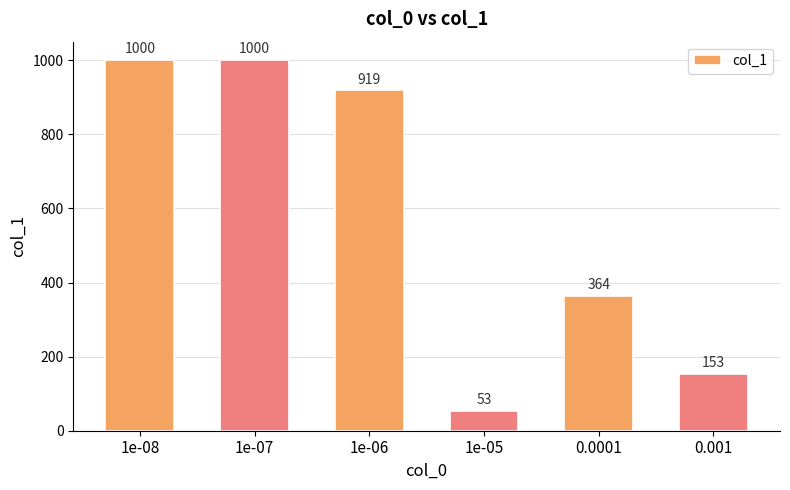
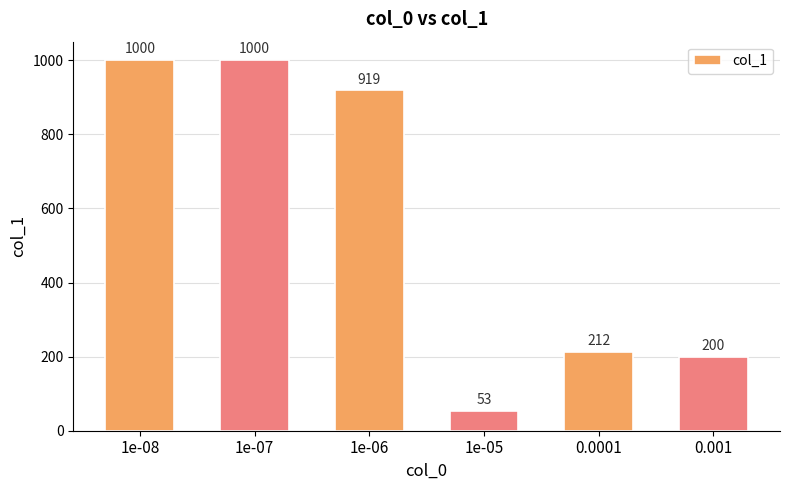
  {
    "1e-08": 1000,
    "1e-07": 1000,
    "1e-06": 919,
    "1e-05": 53,
-   "0.0001": 364,
-   "0.001": 153
+   "0.0001": 212,
+   "0.001": 200
  }
